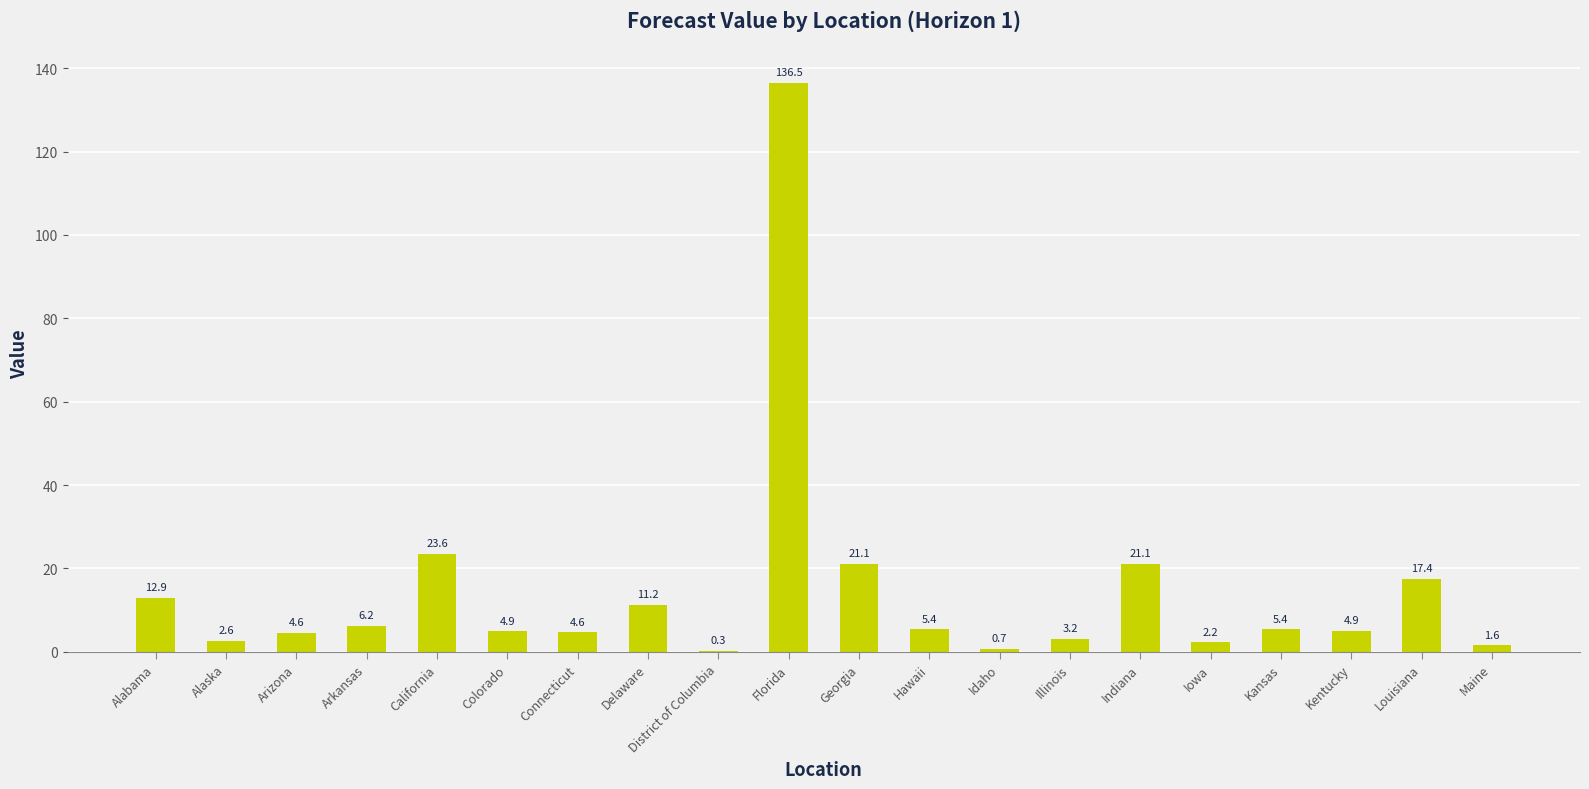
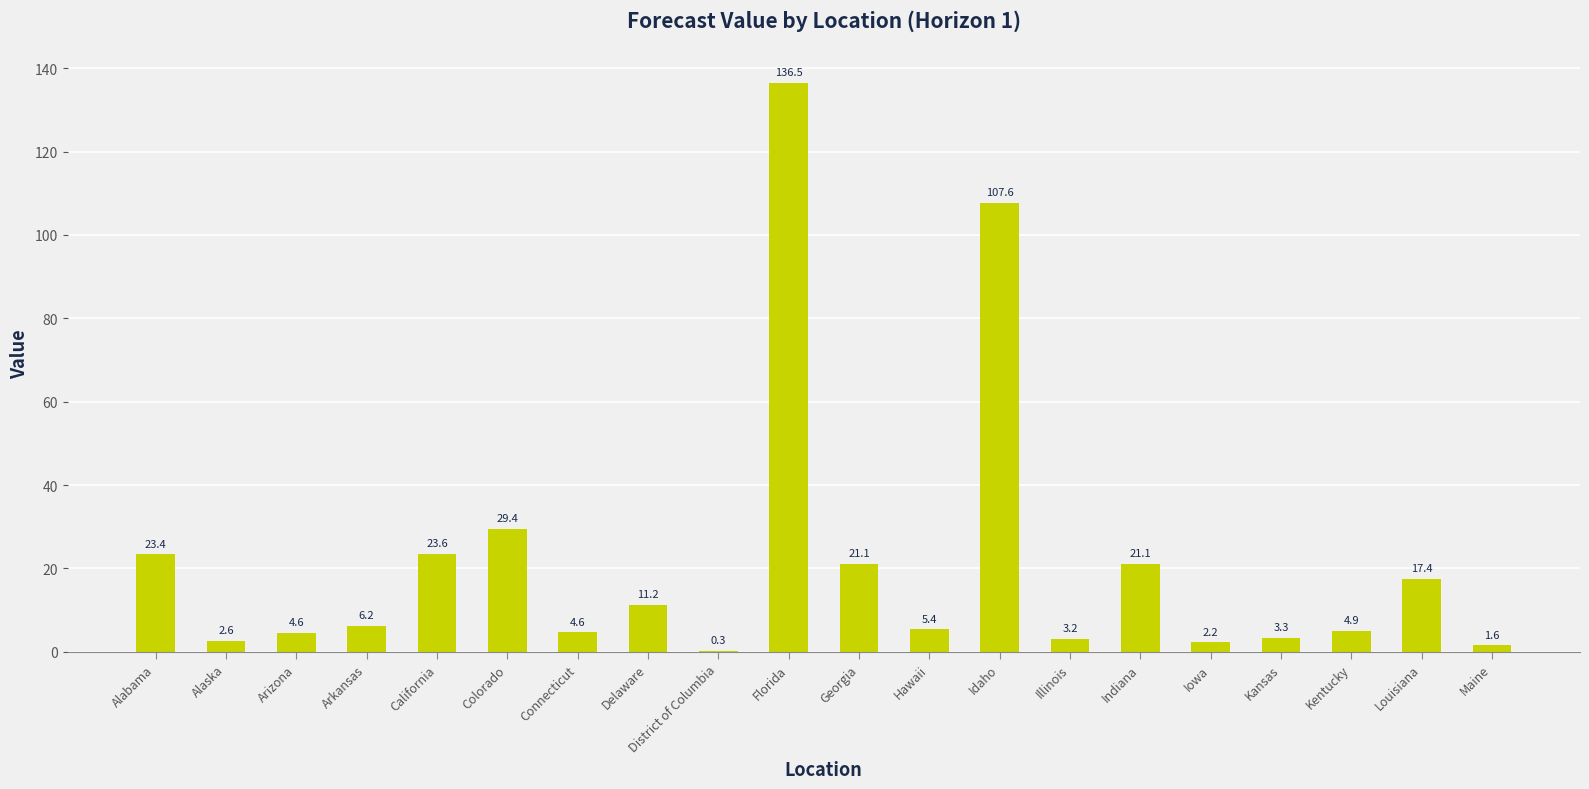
  {
-   "Alabama": 12.9,
+   "Alabama": 23.4,
    "Alaska": 2.6,
    "Arizona": 4.6,
    "Arkansas": 6.2,
    "California": 23.6,
-   "Colorado": 4.9,
+   "Colorado": 29.4,
    "Connecticut": 4.6,
    "Delaware": 11.2,
    "District of Columbia": 0.3,
    "Florida": 136.5,
    "Georgia": 21.1,
    "Hawaii": 5.4,
-   "Idaho": 0.7,
+   "Idaho": 107.6,
    "Illinois": 3.2,
    "Indiana": 21.1,
    "Iowa": 2.2,
-   "Kansas": 5.4,
+   "Kansas": 3.3,
    "Kentucky": 4.9,
    "Louisiana": 17.4,
    "Maine": 1.6
  }
